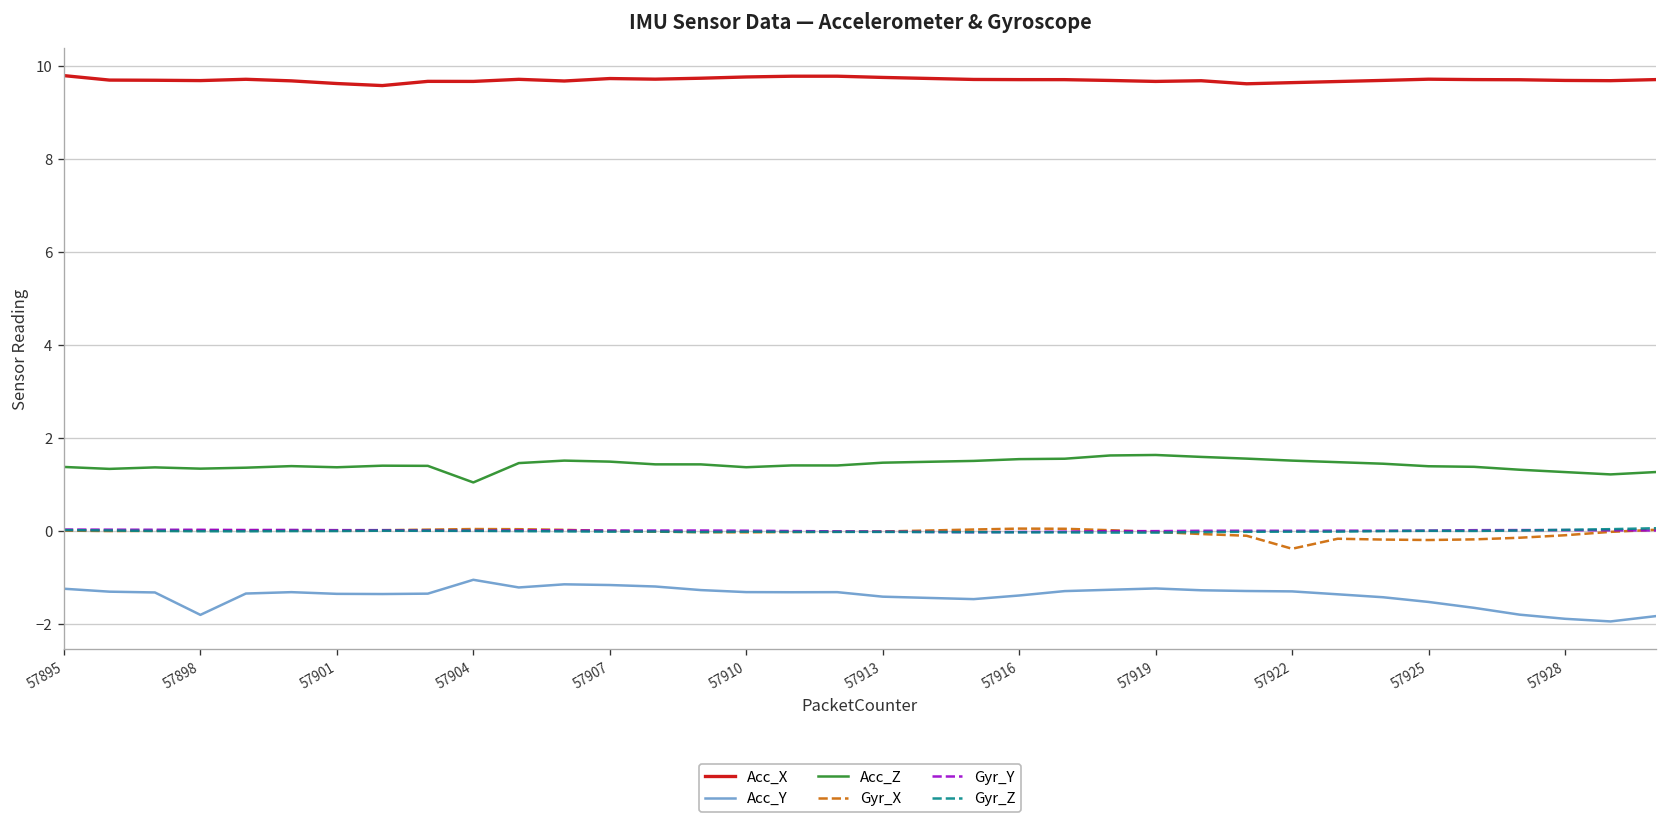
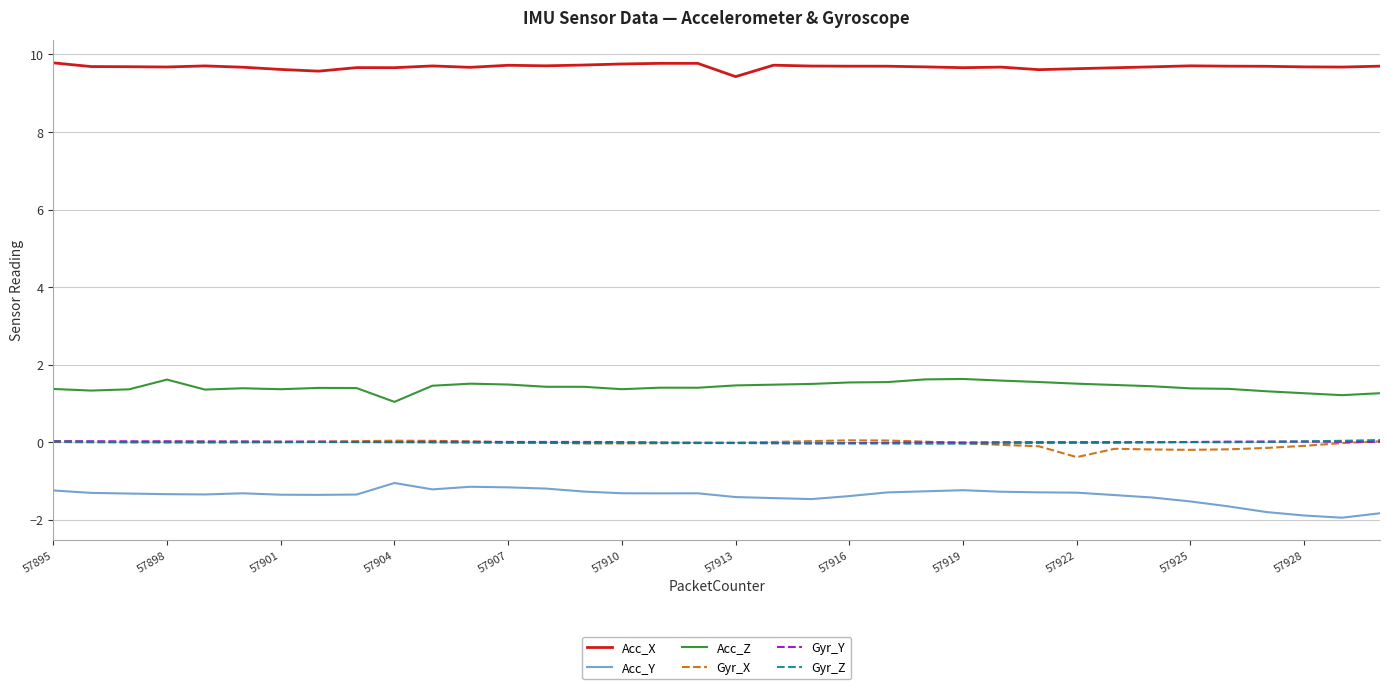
  {
    "Acc_X": {
      "57895": 9.8,
      "57898": 9.7,
      "57901": 9.6,
      "57904": 9.7,
      "57907": 9.7,
      "57910": 9.8,
-     "57913": 9.7,
+     "57913": 9.4,
      "57916": 9.7,
      "57919": 9.7,
      "57922": 9.6,
      "57925": 9.7,
      "57928": 9.7
    },
    "Acc_Y": {
      "57895": -1.2,
-     "57898": -1.8,
+     "57898": -1.3,
      "57901": -1.4,
      "57904": -1.1,
      "57907": -1.2,
      "57910": -1.3,
      "57913": -1.4,
      "57916": -1.4,
      "57919": -1.2,
      "57922": -1.3,
      "57925": -1.5,
      "57928": -1.9
    },
    "Acc_Z": {
      "57895": 1.4,
-     "57898": 1.3,
+     "57898": 1.6,
      "57901": 1.4,
      "57904": 1.0,
      "57907": 1.5,
      "57910": 1.4,
      "57913": 1.5,
      "57916": 1.5,
      "57919": 1.6,
      "57922": 1.5,
      "57925": 1.4,
      "57928": 1.3
    },
    "Gyr_X": {
      "57916": 0.0,
      "57922": -0.4,
      "57925": -0.2,
      "57928": -0.1
    }
  }
